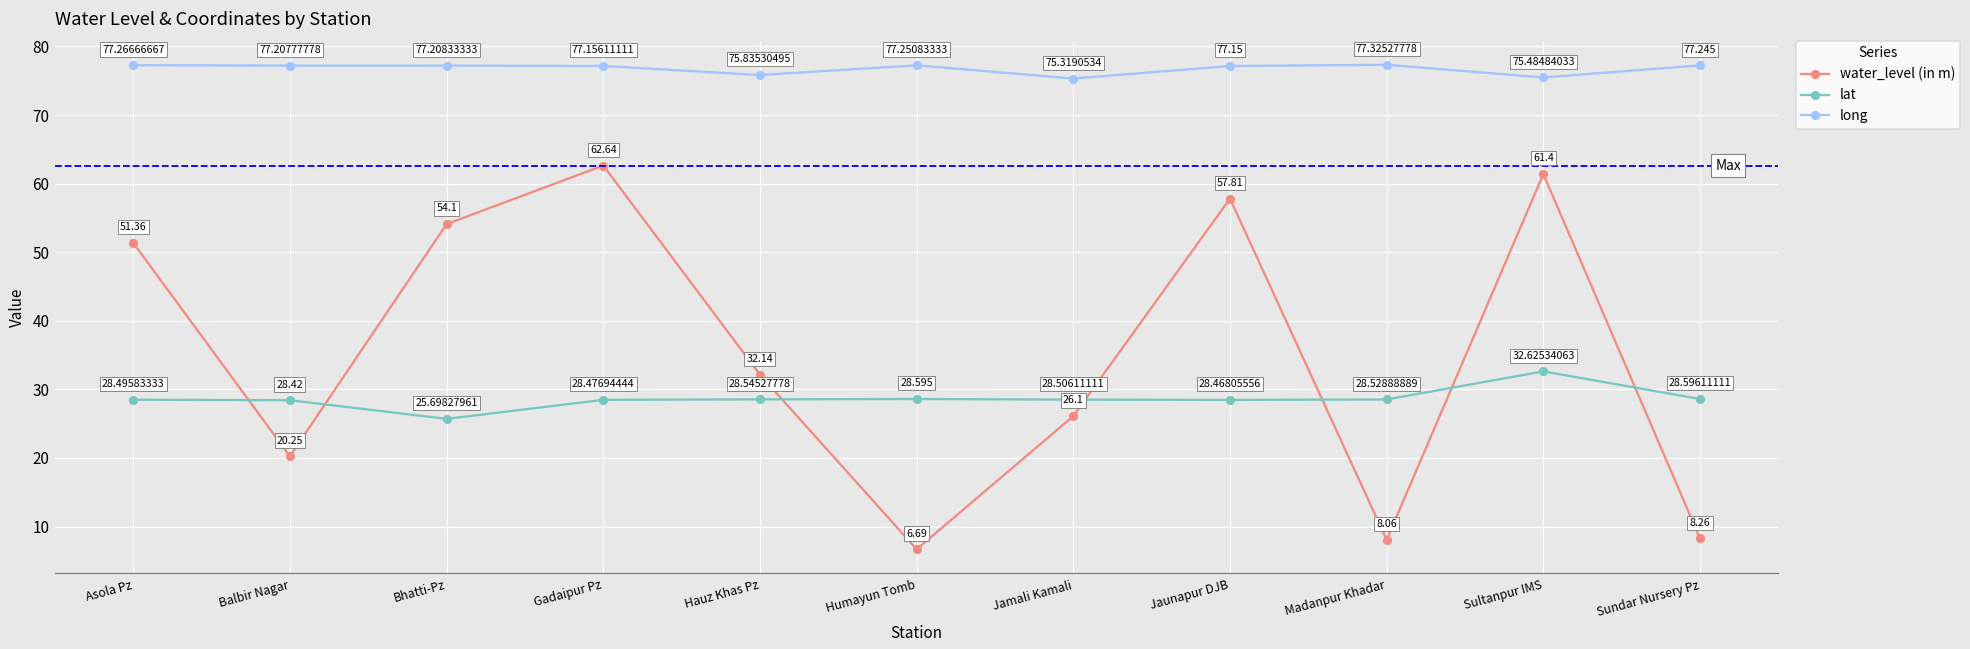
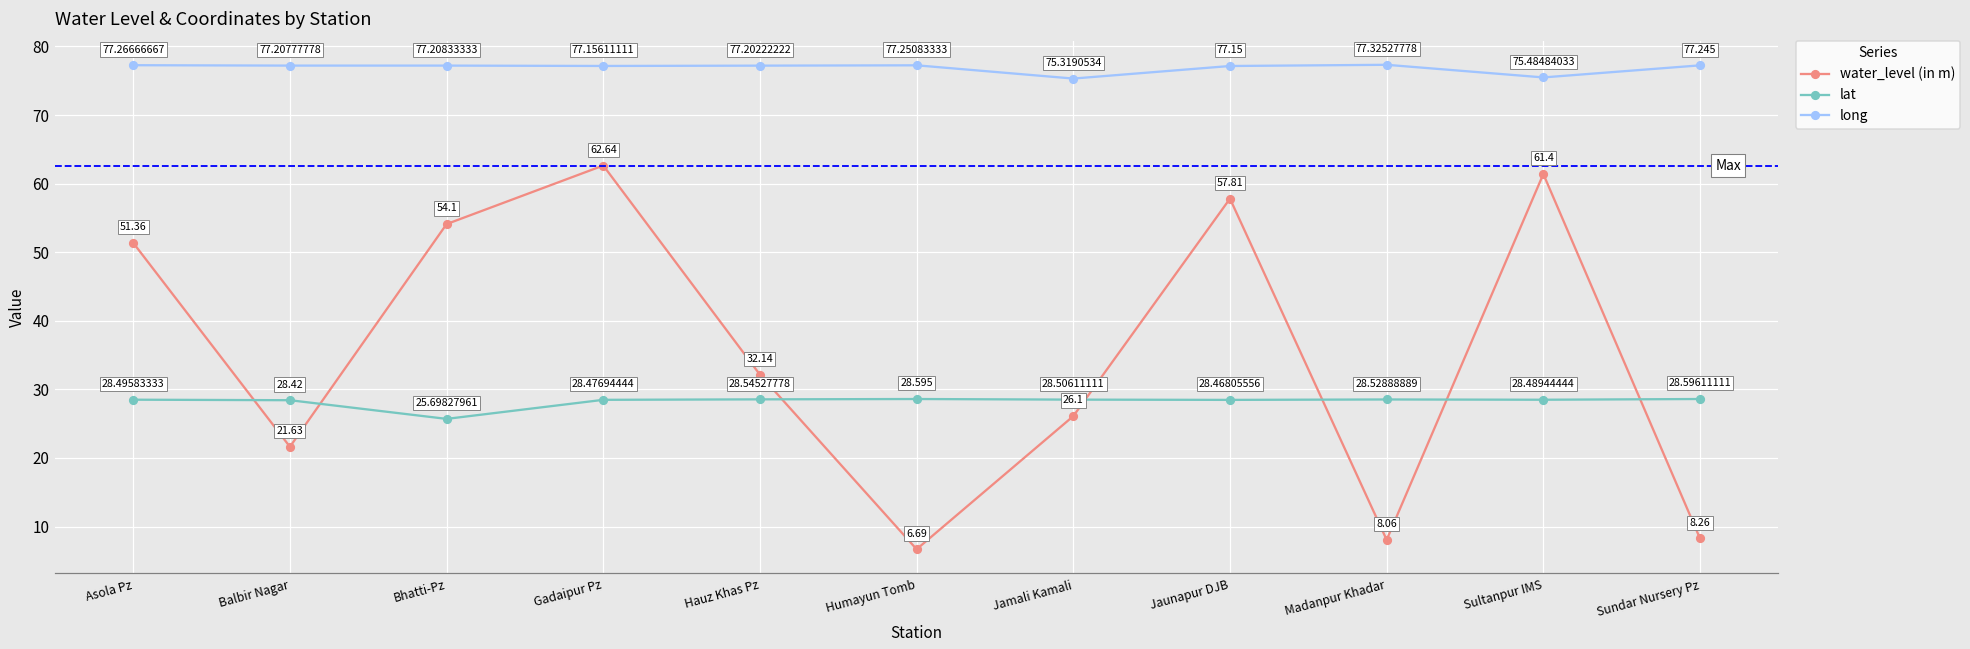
  {
    "water_level (in m)": {
-     "Balbir Nagar": 20.25
+     "Balbir Nagar": 21.63
    },
    "lat": {
-     "Sultanpur IMS": 32.62534063
+     "Sultanpur IMS": 28.48944444
    },
    "long": {
-     "Hauz Khas Pz": 75.83530495
+     "Hauz Khas Pz": 77.20222222
    }
  }
